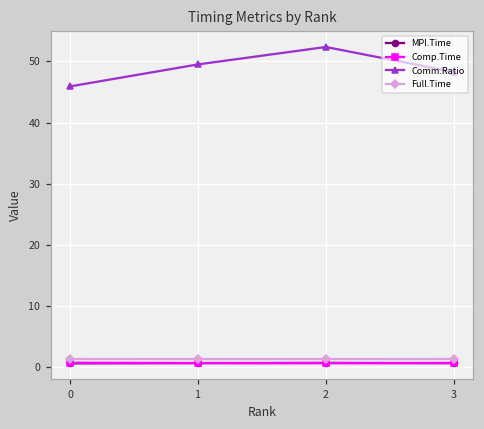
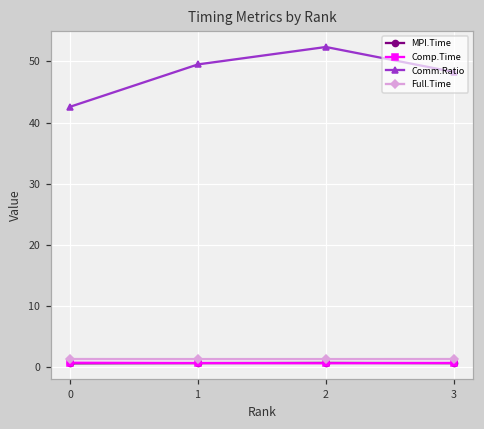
  {
    "Comp.Time": {
      "0": 1,
      "1": 1,
      "2": 1,
      "3": 1
    },
    "Comm.Ratio": {
-     "0": 46,
+     "0": 43,
      "1": 50,
      "2": 52
    },
    "Full.Time": {
      "0": 1,
      "1": 1,
      "2": 1,
      "3": 1
    }
  }
